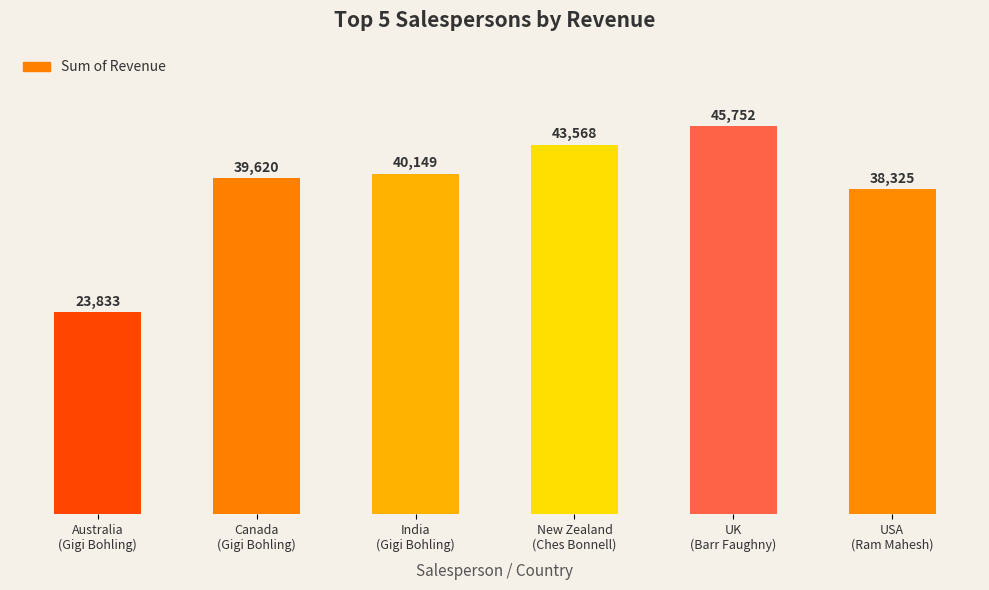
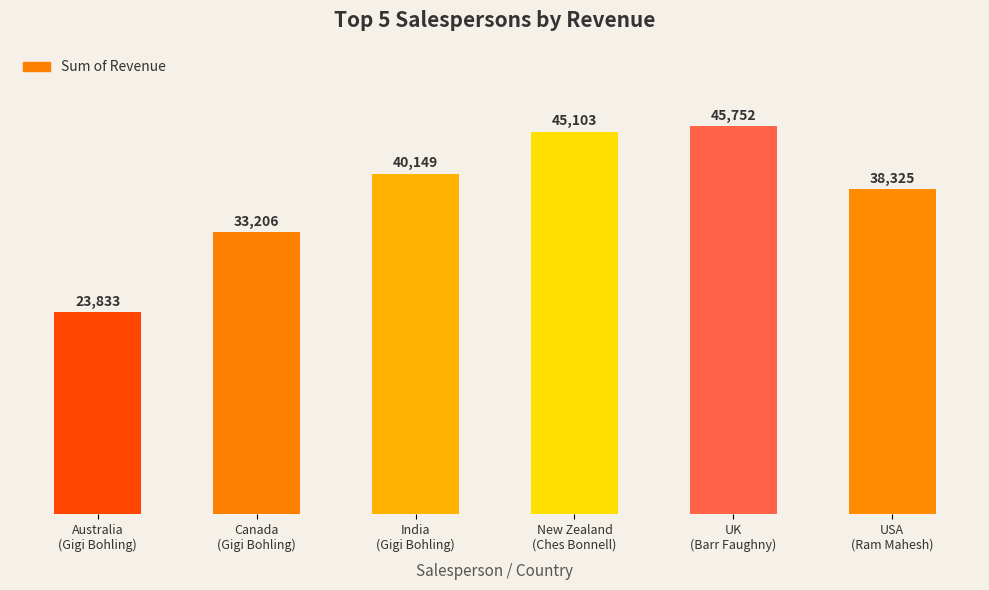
  {
    "Australia (Gigi Bohling)": "23,833",
-   "Canada (Gigi Bohling)": "39,620",
+   "Canada (Gigi Bohling)": "33,206",
    "India (Gigi Bohling)": "40,149",
-   "New Zealand (Ches Bonnell)": "43,568",
+   "New Zealand (Ches Bonnell)": "45,103",
    "UK (Barr Faughny)": "45,752",
    "USA (Ram Mahesh)": "38,325"
  }
